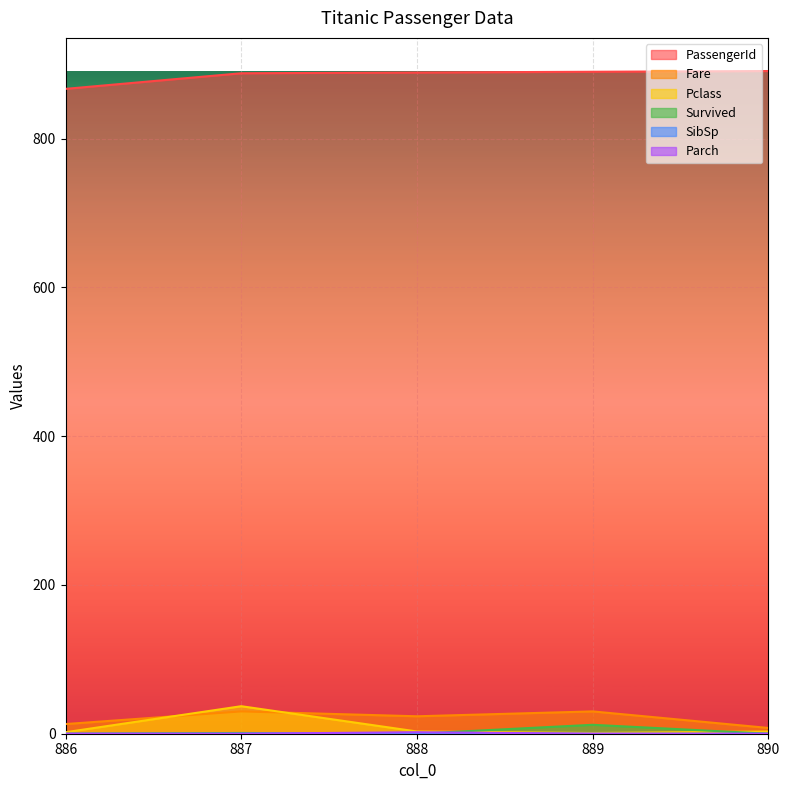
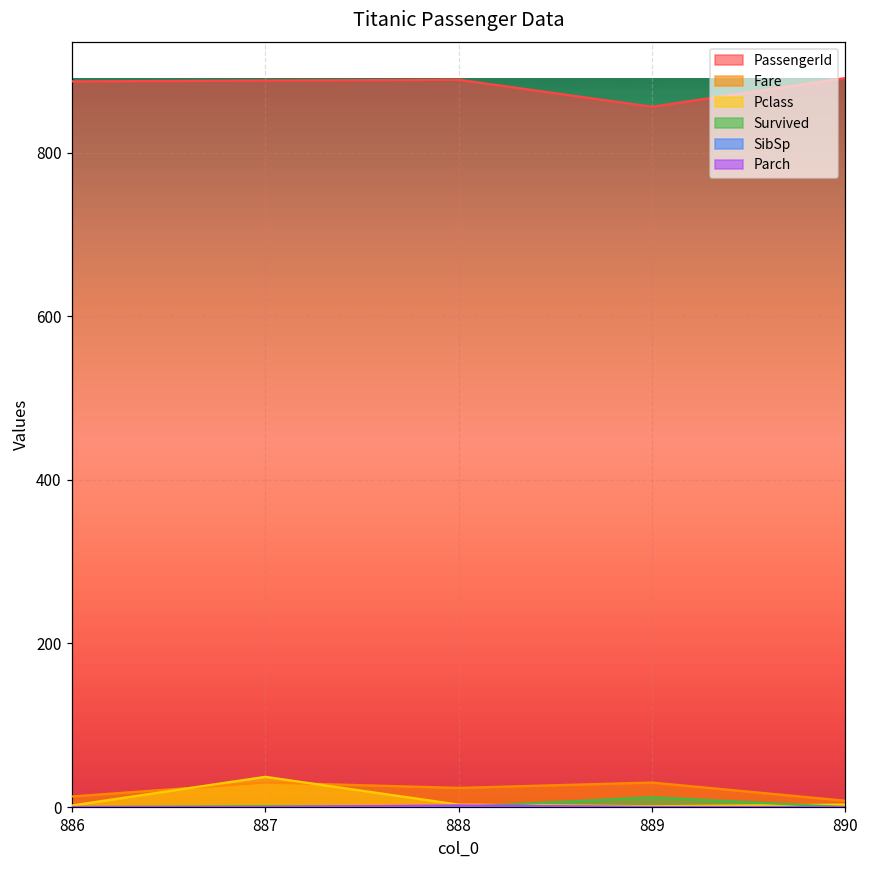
  {
    "PassengerId": {
-     "886": 870,
+     "886": 890,
      "887": 890,
      "888": 890,
-     "889": 890,
+     "889": 860,
      "890": 890
    },
    "Fare": {
      "886": 10,
      "887": 30,
      "888": 20,
      "889": 30,
      "890": 10
    },
    "Pclass": {
      "887": 40
    },
    "Survived": {
      "889": 10
    }
  }
